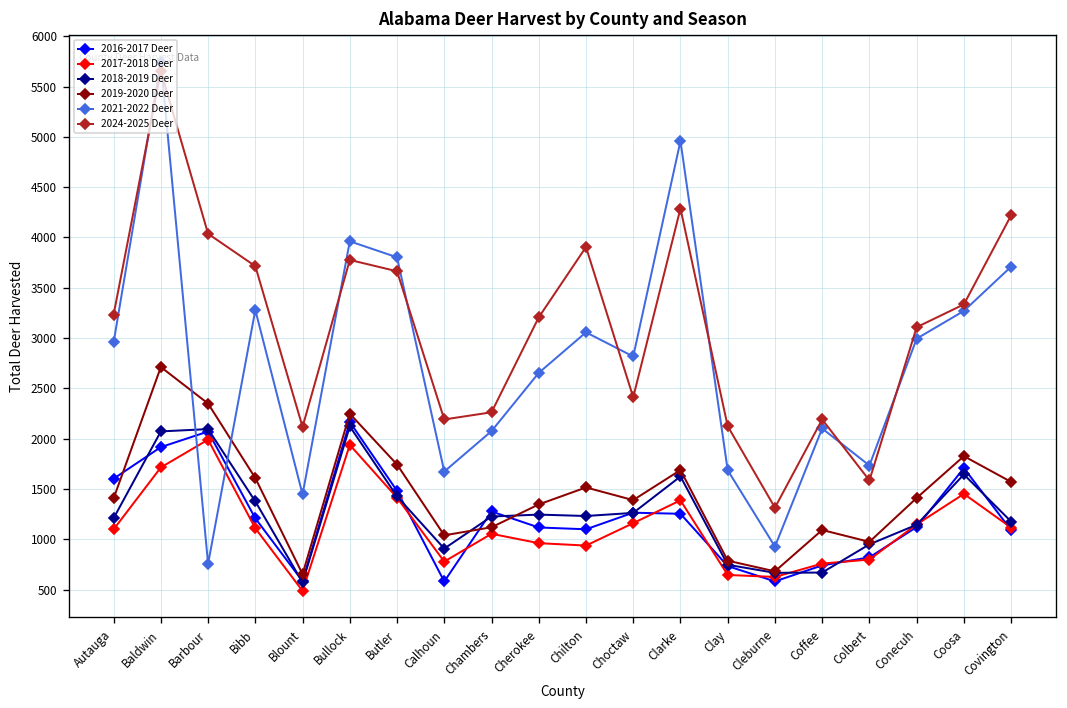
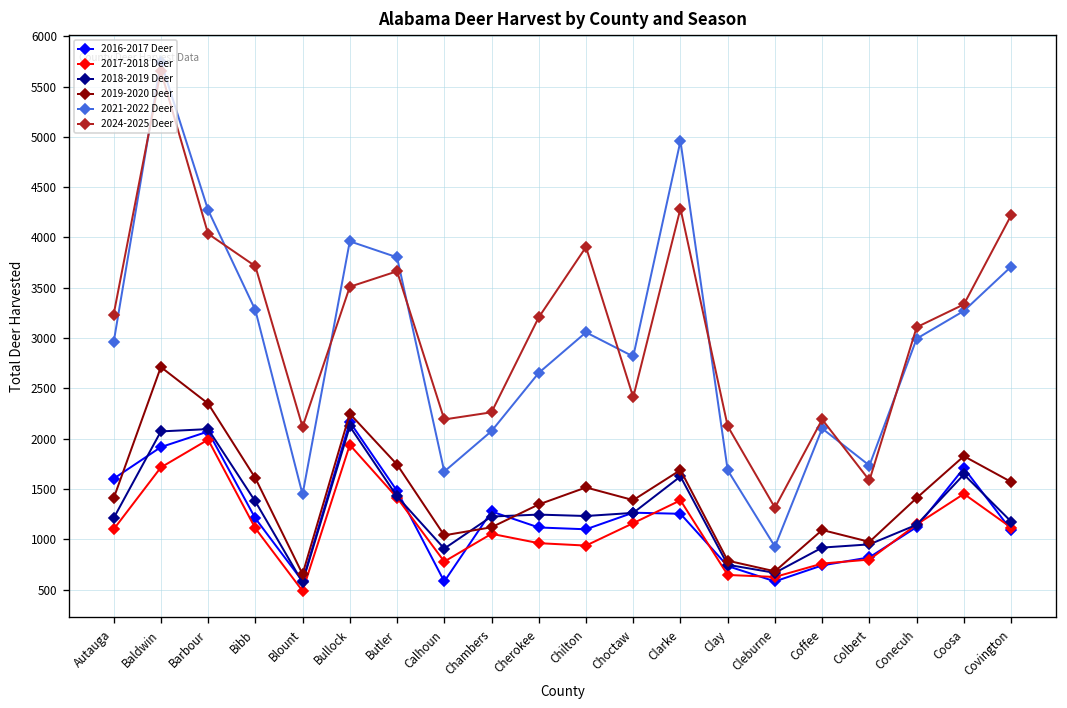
  {
    "2016-2017 Deer": {
      "Autauga": 1600,
      "Baldwin": 1900,
      "Bibb": 1200,
      "Bullock": 2200,
      "Butler": 1500,
      "Calhoun": 600,
      "Chambers": 1300,
      "Cherokee": 1100,
      "Chilton": 1100,
      "Clarke": 1300,
      "Cleburne": 600,
      "Coosa": 1700
    },
    "2017-2018 Deer": {
      "Autauga": 1100,
      "Baldwin": 1700,
      "Barbour": 2000,
      "Bibb": 1100,
      "Blount": 500,
      "Bullock": 1900,
      "Calhoun": 800,
      "Chambers": 1100,
      "Cherokee": 1000,
      "Chilton": 900,
      "Choctaw": 1200,
      "Clarke": 1400,
      "Clay": 600,
      "Cleburne": 600,
      "Coosa": 1500
    },
    "2018-2019 Deer": {
      "Autauga": 1200,
      "Baldwin": 2100,
      "Bibb": 1400,
      "Bullock": 2100,
      "Calhoun": 900,
      "Chambers": 1200,
      "Cherokee": 1200,
      "Chilton": 1200,
      "Clarke": 1600,
-     "Coffee": 700,
+     "Coffee": 900,
      "Coosa": 1600,
      "Covington": 1200
    },
    "2019-2020 Deer": {
      "Autauga": 1400,
      "Baldwin": 2700,
      "Barbour": 2300,
      "Bibb": 1600,
      "Blount": 700,
      "Bullock": 2200,
      "Butler": 1700,
      "Calhoun": 1000,
      "Chambers": 1100,
      "Cherokee": 1300,
      "Chilton": 1500,
      "Choctaw": 1400,
      "Clarke": 1700,
      "Clay": 800,
      "Coffee": 1100,
      "Conecuh": 1400,
      "Coosa": 1800,
      "Covington": 1600
    },
    "2021-2022 Deer": {
      "Autauga": 3000,
-     "Barbour": 800,
+     "Barbour": 4300,
      "Bibb": 3300,
      "Blount": 1400,
      "Bullock": 4000,
      "Butler": 3800,
      "Calhoun": 1700,
      "Chambers": 2100,
      "Cherokee": 2700,
      "Chilton": 3100,
      "Choctaw": 2800,
      "Clarke": 5000,
      "Clay": 1700,
      "Cleburne": 900,
      "Coffee": 2100,
      "Colbert": 1700,
      "Conecuh": 3000,
      "Coosa": 3300,
      "Covington": 3700
    },
    "2024-2025 Deer": {
      "Autauga": 3200,
      "Barbour": 4000,
      "Bibb": 3700,
      "Blount": 2100,
-     "Bullock": 3800,
+     "Bullock": 3500,
      "Butler": 3700,
      "Calhoun": 2200,
      "Chambers": 2300,
      "Cherokee": 3200,
      "Chilton": 3900,
      "Choctaw": 2400,
      "Clarke": 4300,
      "Clay": 2100,
      "Cleburne": 1300,
      "Coffee": 2200,
      "Colbert": 1600,
      "Conecuh": 3100,
      "Coosa": 3300,
      "Covington": 4200
    }
  }
